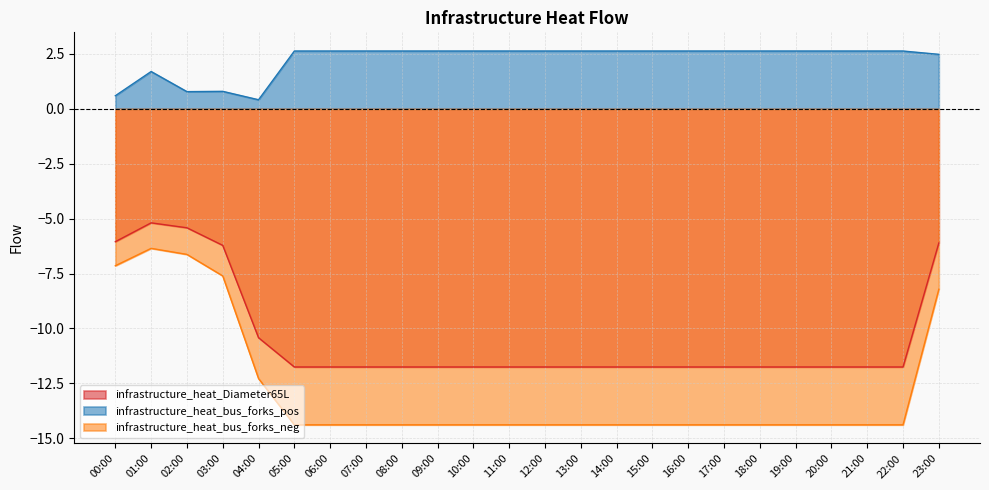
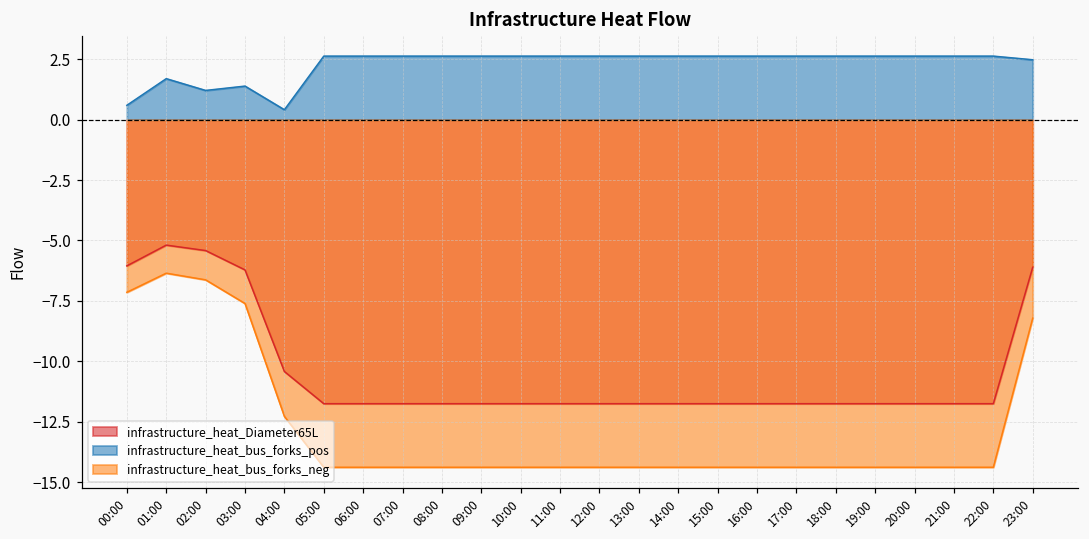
  {
    "infrastructure_heat_bus_forks_pos": {
      "00:00": 0.6,
      "01:00": 1.7,
-     "02:00": 0.8,
-     "03:00": 0.8,
+     "02:00": 1.2,
+     "03:00": 1.4,
      "04:00": 0.4,
      "05:00": 2.6,
      "06:00": 2.6,
      "07:00": 2.6,
      "08:00": 2.6,
      "09:00": 2.6,
      "10:00": 2.6,
      "11:00": 2.6,
      "12:00": 2.6,
      "13:00": 2.6,
      "14:00": 2.6,
      "15:00": 2.6,
      "16:00": 2.6,
      "17:00": 2.6,
      "18:00": 2.6,
      "19:00": 2.6,
      "20:00": 2.6,
      "21:00": 2.6,
      "22:00": 2.6,
      "23:00": 2.5
    }
  }
